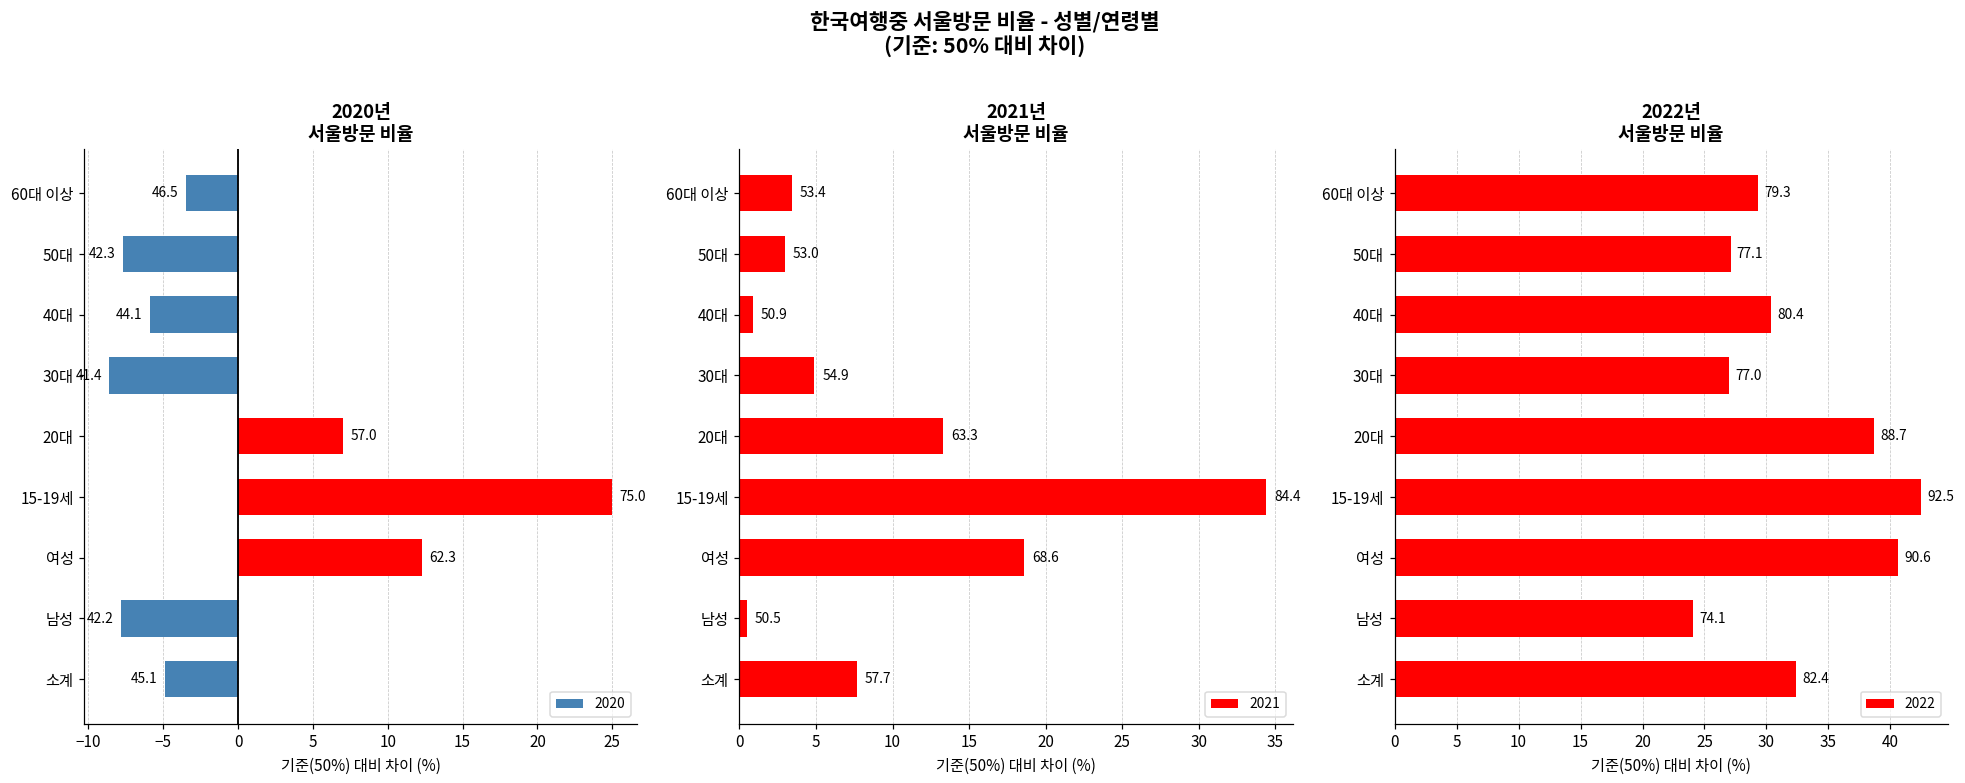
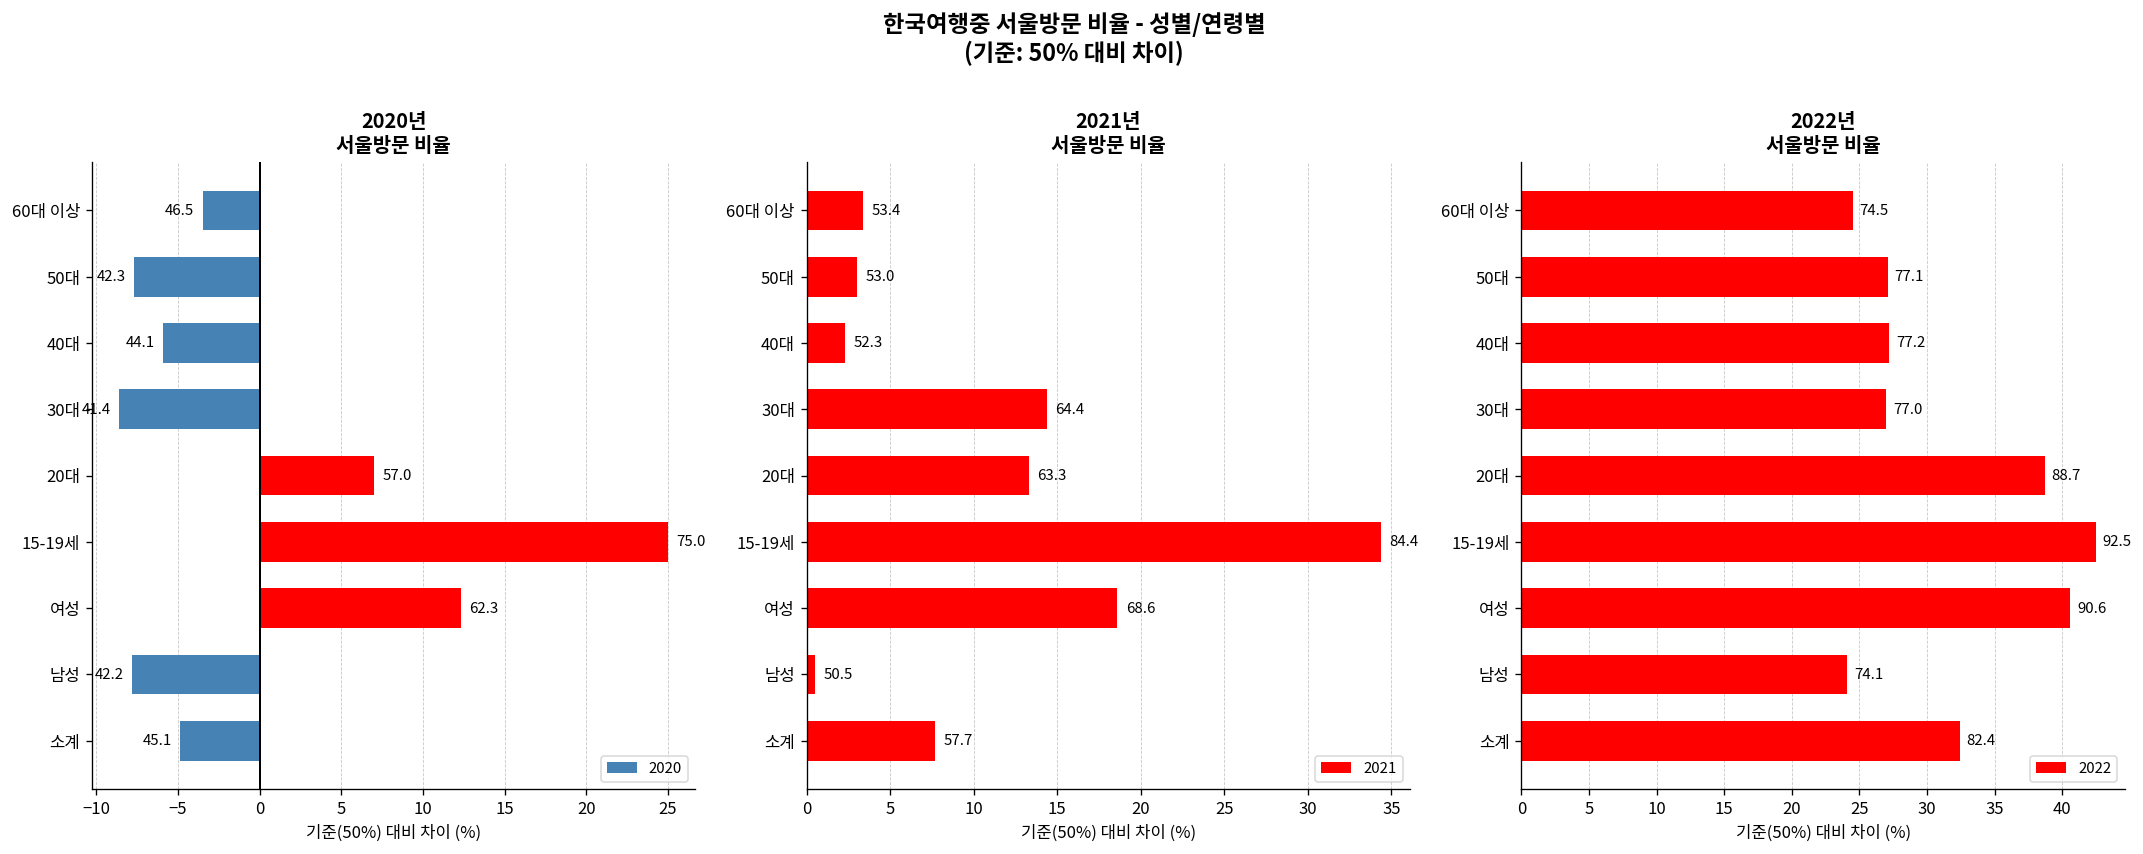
  {
    "2021년 서울방문 비율": {
-     "40대": 50.9,
-     "30대": 54.9
+     "40대": 52.3,
+     "30대": 64.4
    },
    "2022년 서울방문 비율": {
-     "60대 이상": 79.3,
-     "40대": 80.4
+     "60대 이상": 74.5,
+     "40대": 77.2
    }
  }
